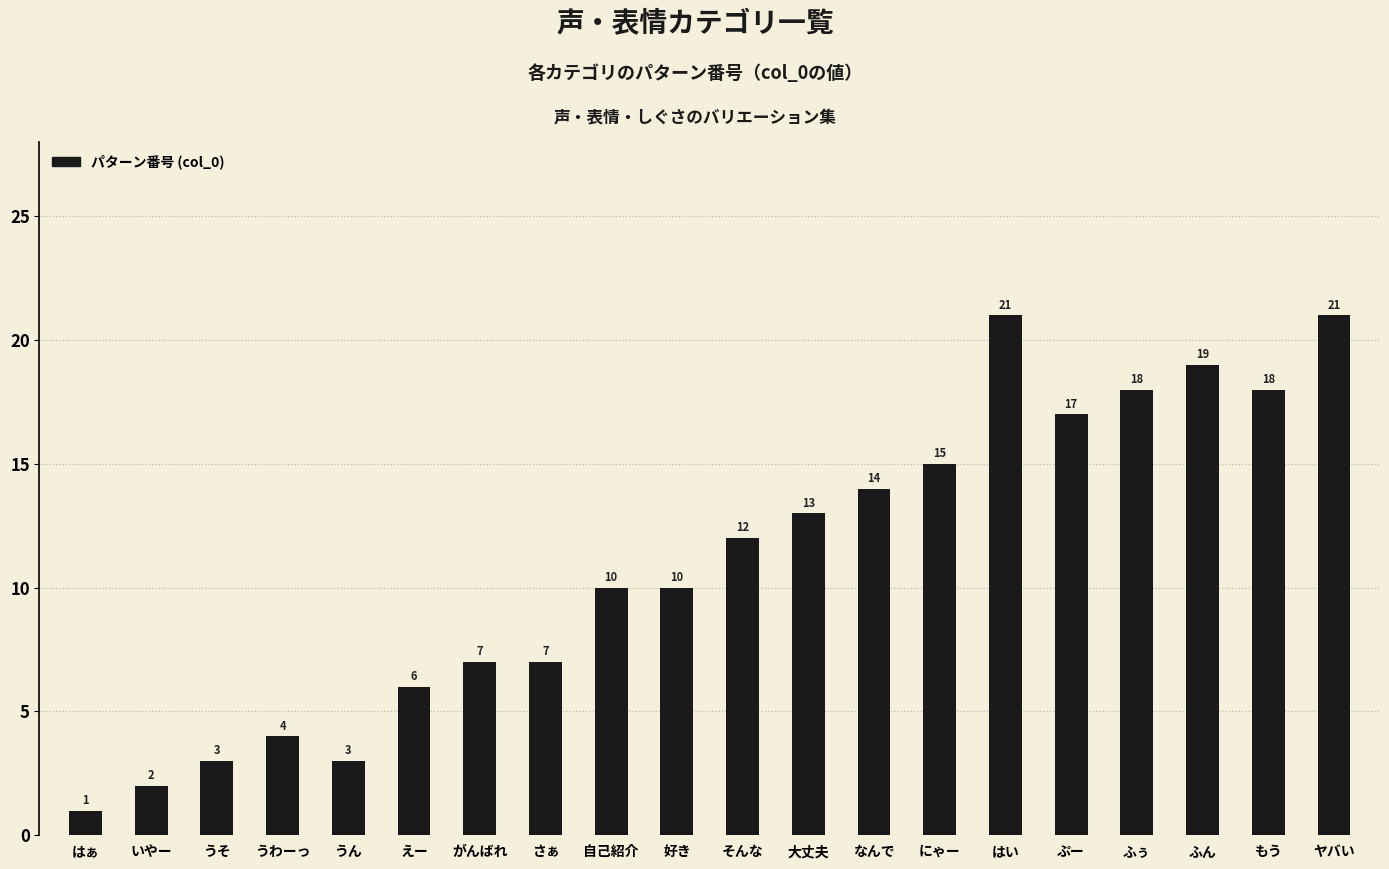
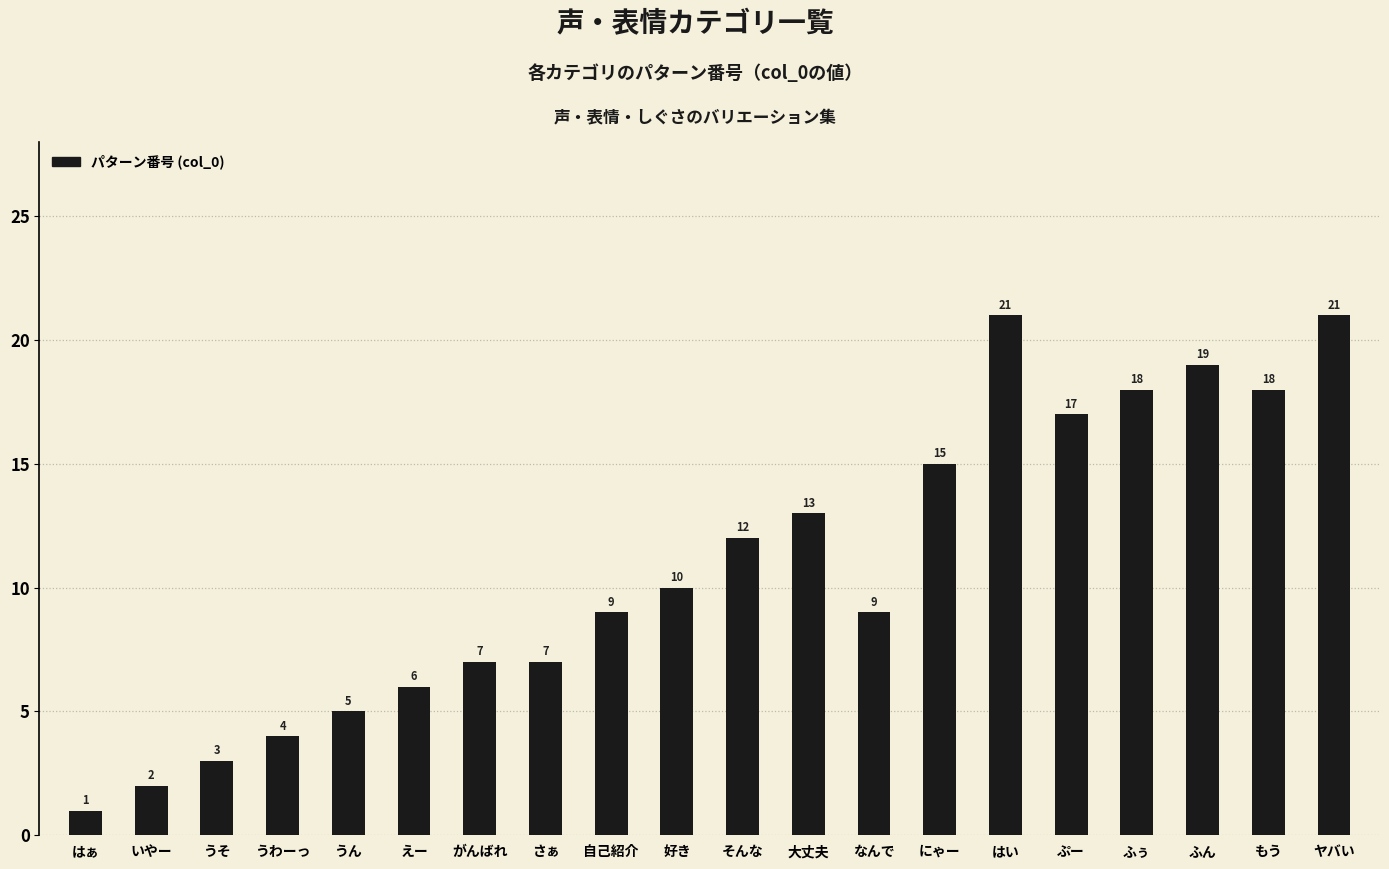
  {
    "はぁ": 1,
    "いやー": 2,
    "うそ": 3,
    "うわーっ": 4,
-   "うん": 3,
+   "うん": 5,
    "えー": 6,
    "がんばれ": 7,
    "さぁ": 7,
-   "自己紹介": 10,
+   "自己紹介": 9,
    "好き": 10,
    "そんな": 12,
    "大丈夫": 13,
-   "なんで": 14,
+   "なんで": 9,
    "にゃー": 15,
    "はい": 21,
    "ぷー": 17,
    "ふぅ": 18,
    "ふん": 19,
    "もう": 18,
    "ヤバい": 21
  }
